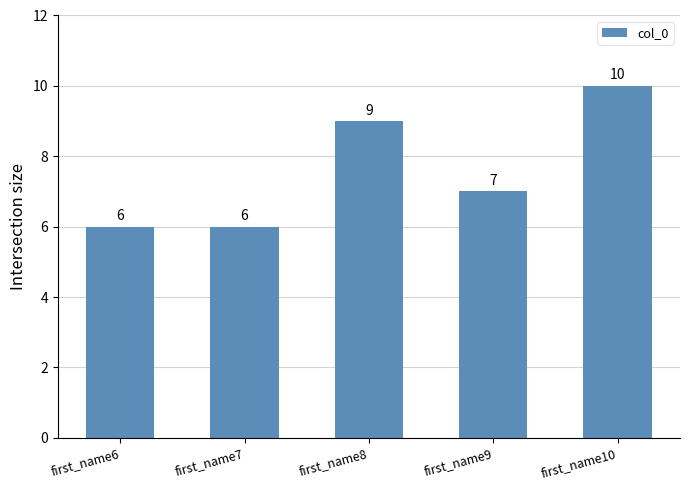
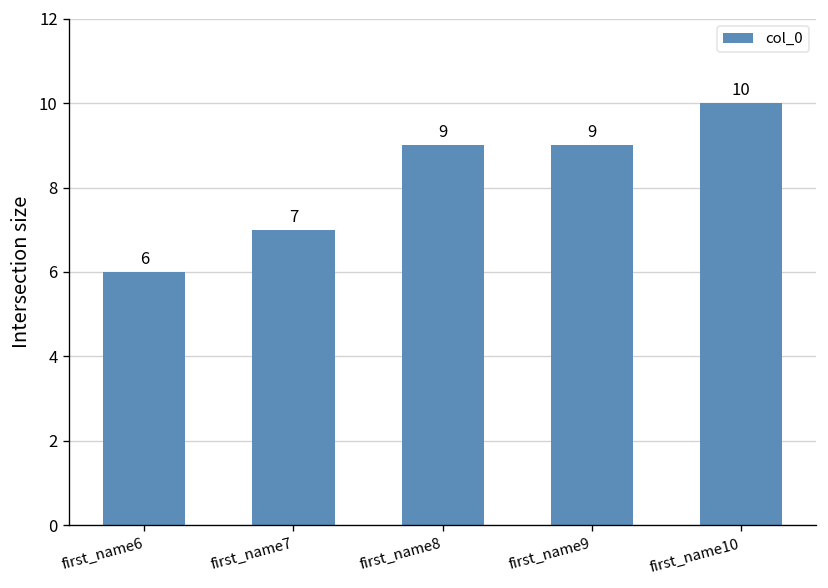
  {
    "first_name6": 6,
-   "first_name7": 6,
+   "first_name7": 7,
    "first_name8": 9,
-   "first_name9": 7,
+   "first_name9": 9,
    "first_name10": 10
  }
